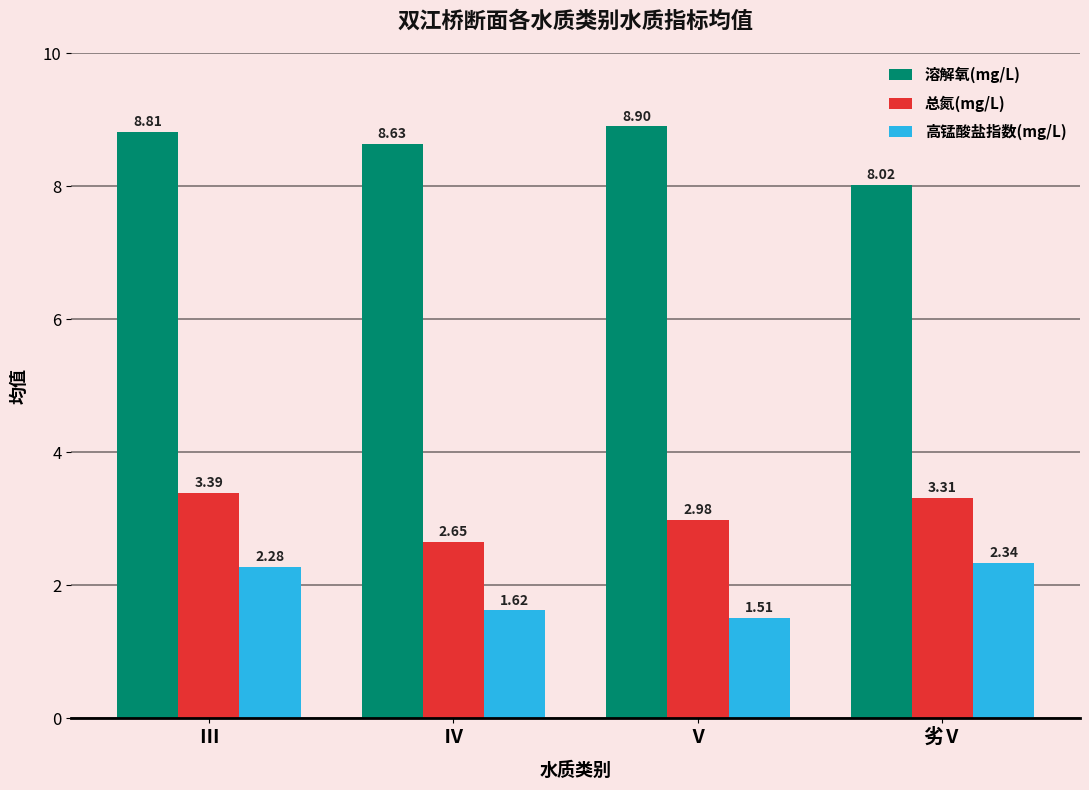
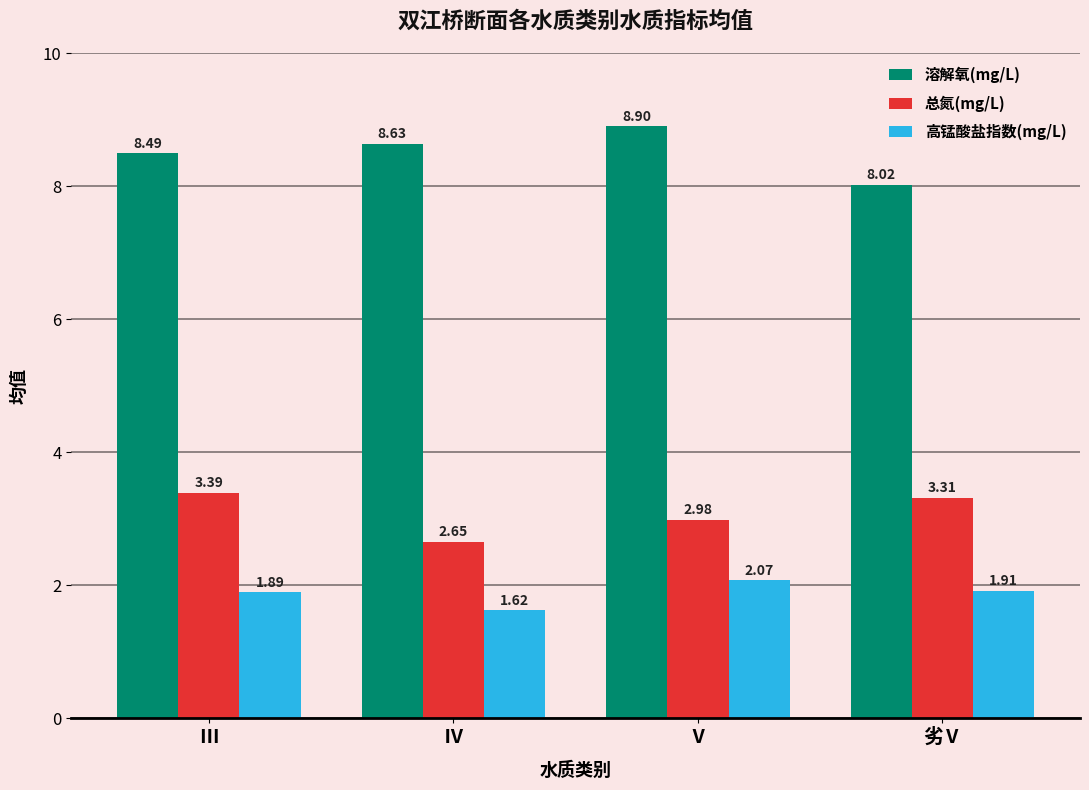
  {
    "溶解氧(mg/L)": {
-     "Ⅲ": 8.81,
+     "Ⅲ": 8.49,
      "Ⅳ": 8.63,
      "Ⅴ": 8.90,
      "劣Ⅴ": 8.02
    },
    "总氮(mg/L)": {
      "Ⅲ": 3.39,
      "Ⅳ": 2.65,
      "Ⅴ": 2.98,
      "劣Ⅴ": 3.31
    },
    "高锰酸盐指数(mg/L)": {
-     "Ⅲ": 2.28,
+     "Ⅲ": 1.89,
      "Ⅳ": 1.62,
-     "Ⅴ": 1.51,
-     "劣Ⅴ": 2.34
+     "Ⅴ": 2.07,
+     "劣Ⅴ": 1.91
    }
  }
